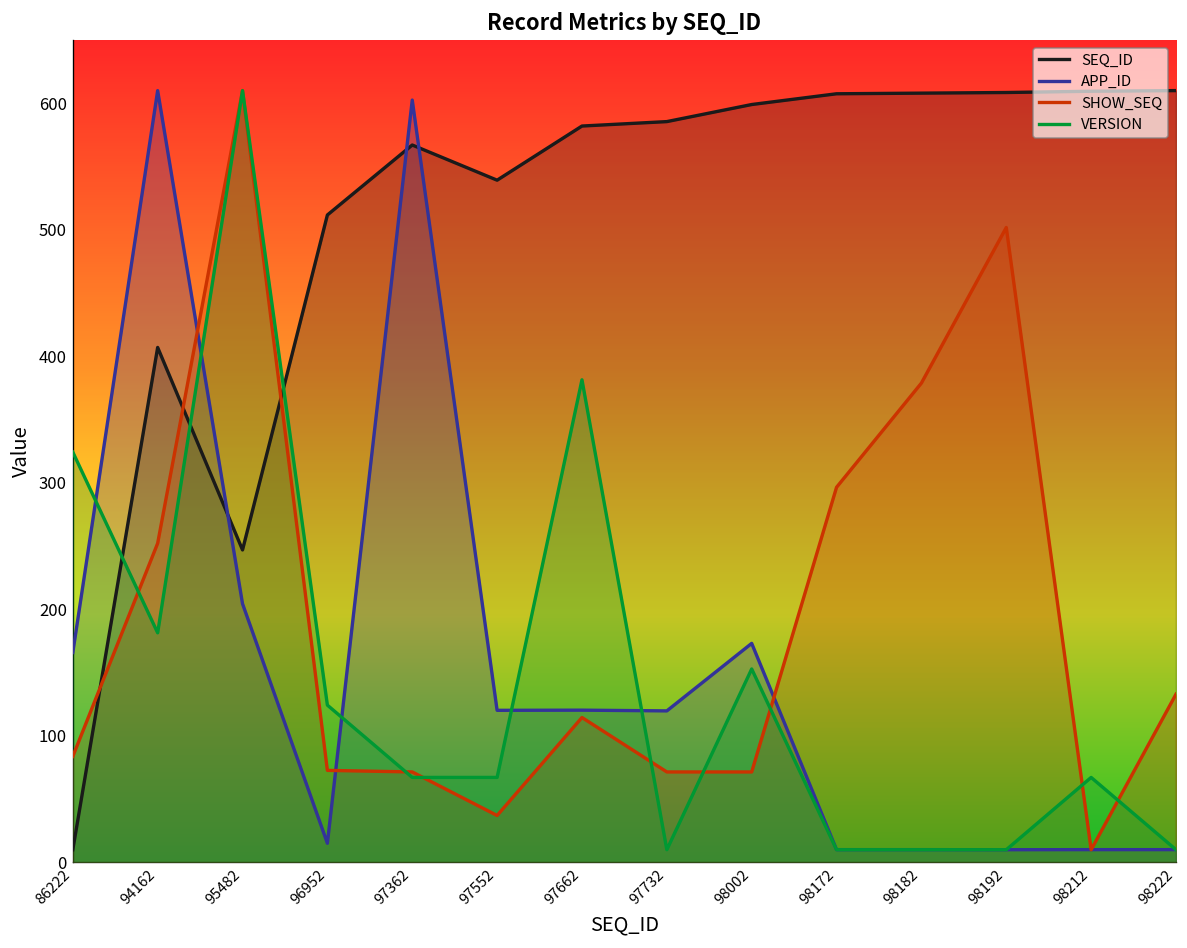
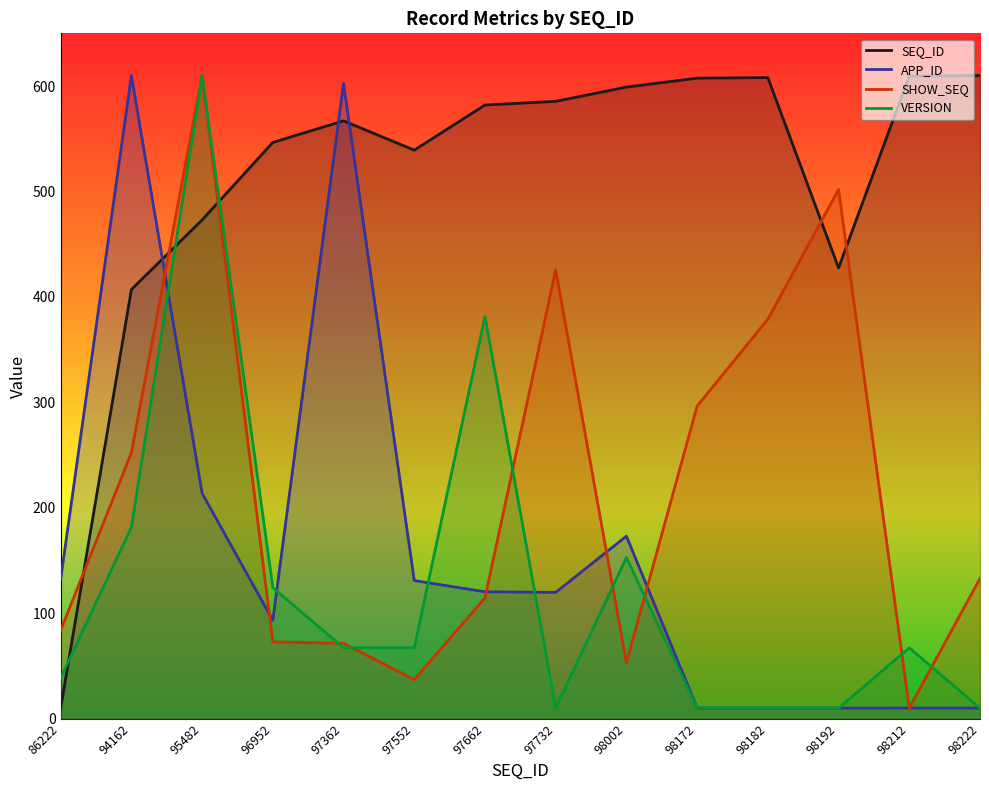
  {
    "SEQ_ID": {
      "86222": 10,
      "94162": 407,
-     "95482": 247,
-     "96952": 512,
+     "95482": 473,
+     "96952": 546,
      "97362": 567,
      "97552": 539,
      "97662": 582,
      "97732": 585,
      "98002": 599,
      "98172": 607,
      "98182": 608,
-     "98192": 608,
+     "98192": 427,
      "98222": 610
    },
    "APP_ID": {
-     "86222": 166,
+     "86222": 132,
      "94162": 610,
-     "95482": 204,
-     "96952": 15,
+     "95482": 214,
+     "96952": 93,
      "97362": 603,
-     "97552": 120,
+     "97552": 131,
      "97662": 120,
      "97732": 120,
      "98002": 173
    },
    "SHOW_SEQ": {
      "86222": 84,
      "94162": 252,
      "96952": 73,
      "97362": 71,
      "97552": 37,
      "97662": 115,
-     "97732": 71,
-     "98002": 71,
+     "97732": 426,
+     "98002": 53,
      "98172": 296,
      "98182": 379,
      "98192": 502,
      "98222": 133
    },
    "VERSION": {
-     "86222": 324,
+     "86222": 39,
      "94162": 181,
      "96952": 124,
      "97362": 67,
      "97552": 67,
      "97662": 381,
      "97732": 10,
      "98002": 153,
      "98212": 67
    }
  }
